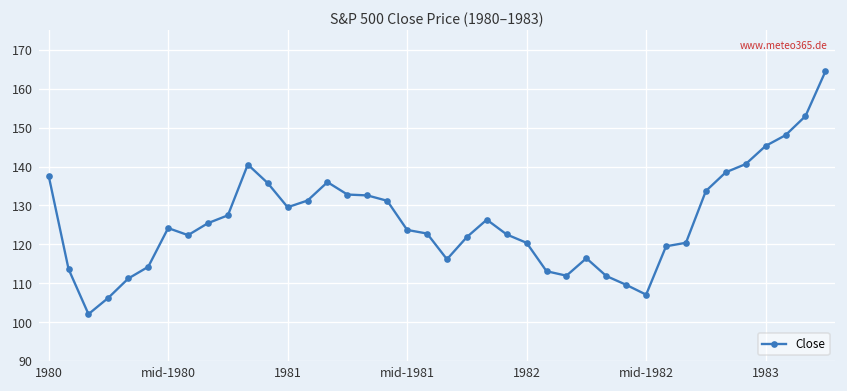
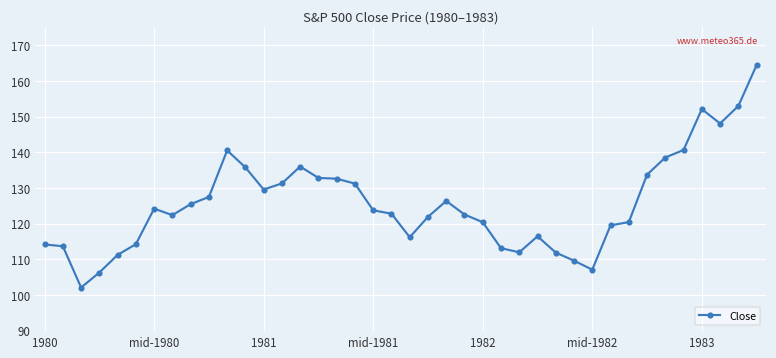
  {
-   "1980": 138,
+   "1980": 114,
    "mid-1980": 124,
    "1981": 130,
    "mid-1981": 124,
    "1982": 120,
    "mid-1982": 107,
-   "1983": 145
+   "1983": 152
  }
